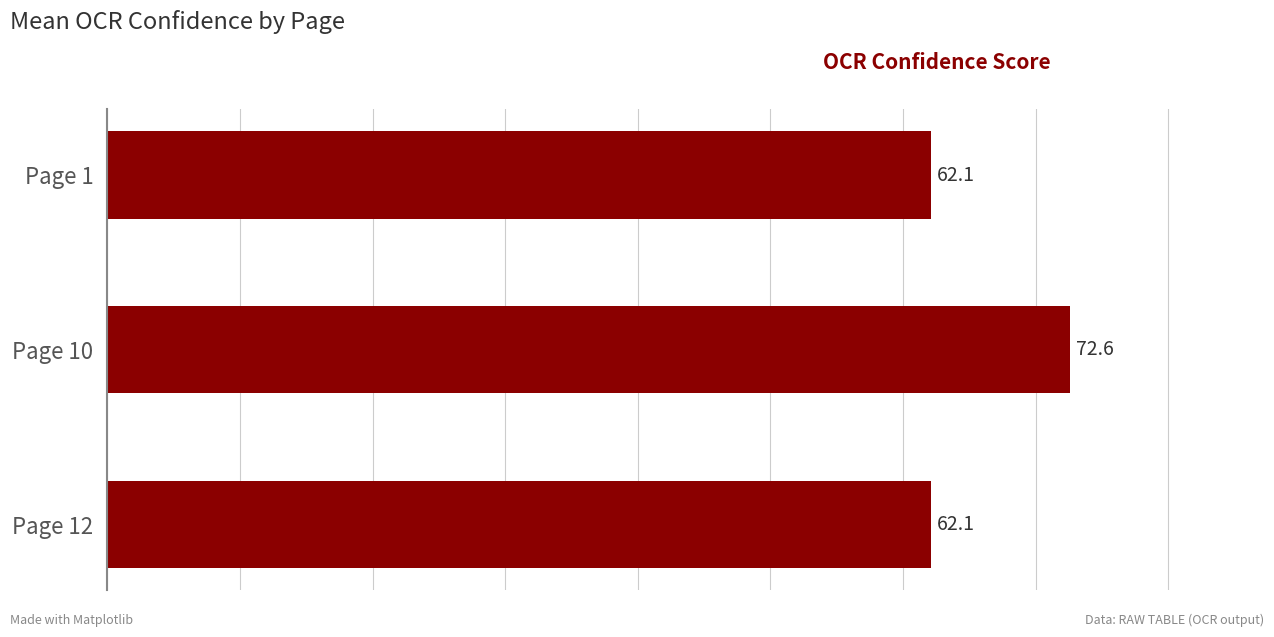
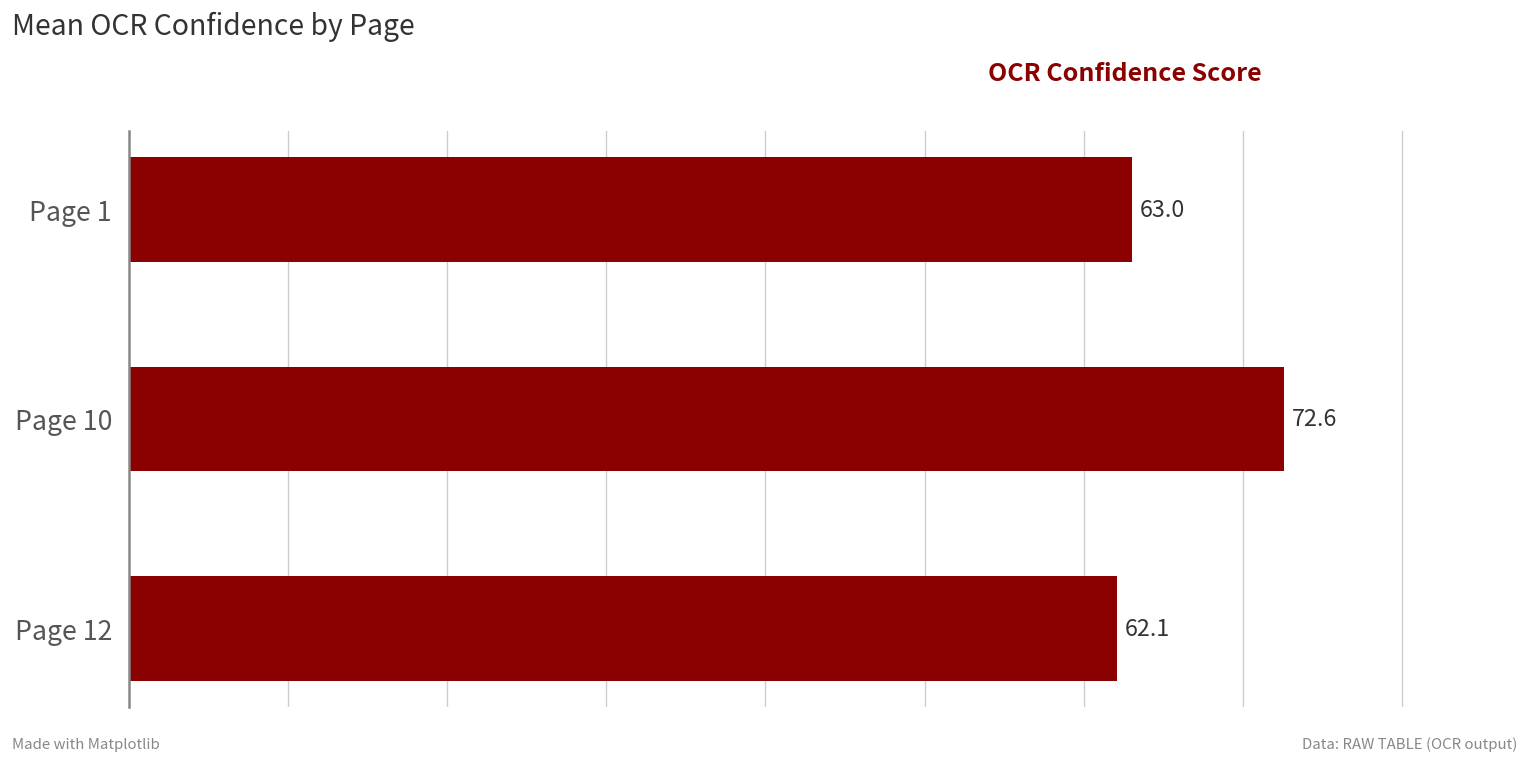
  {
-   "Page 1": 62.1,
+   "Page 1": 63.0,
    "Page 10": 72.6,
    "Page 12": 62.1
  }
